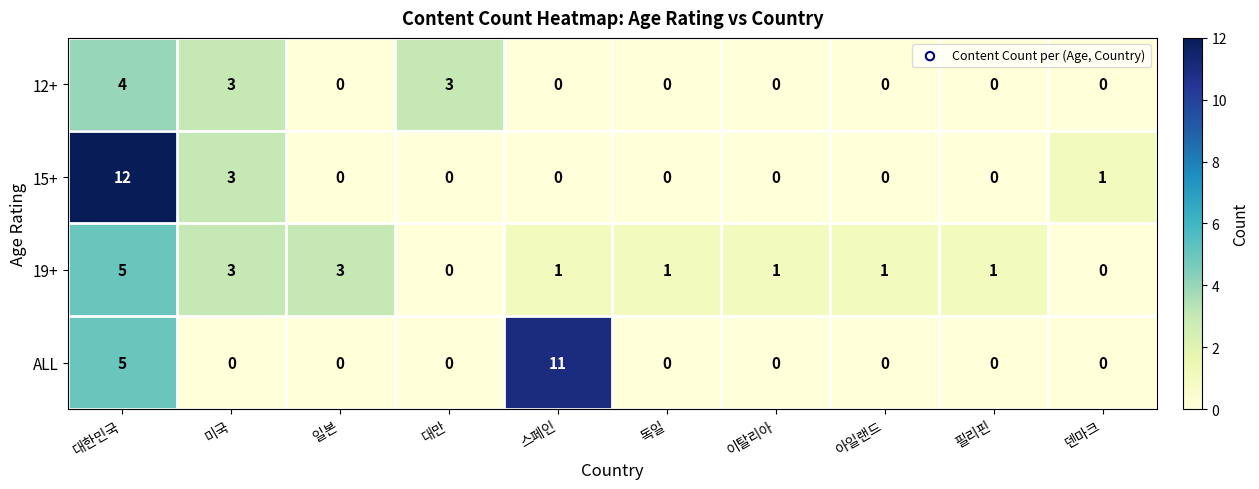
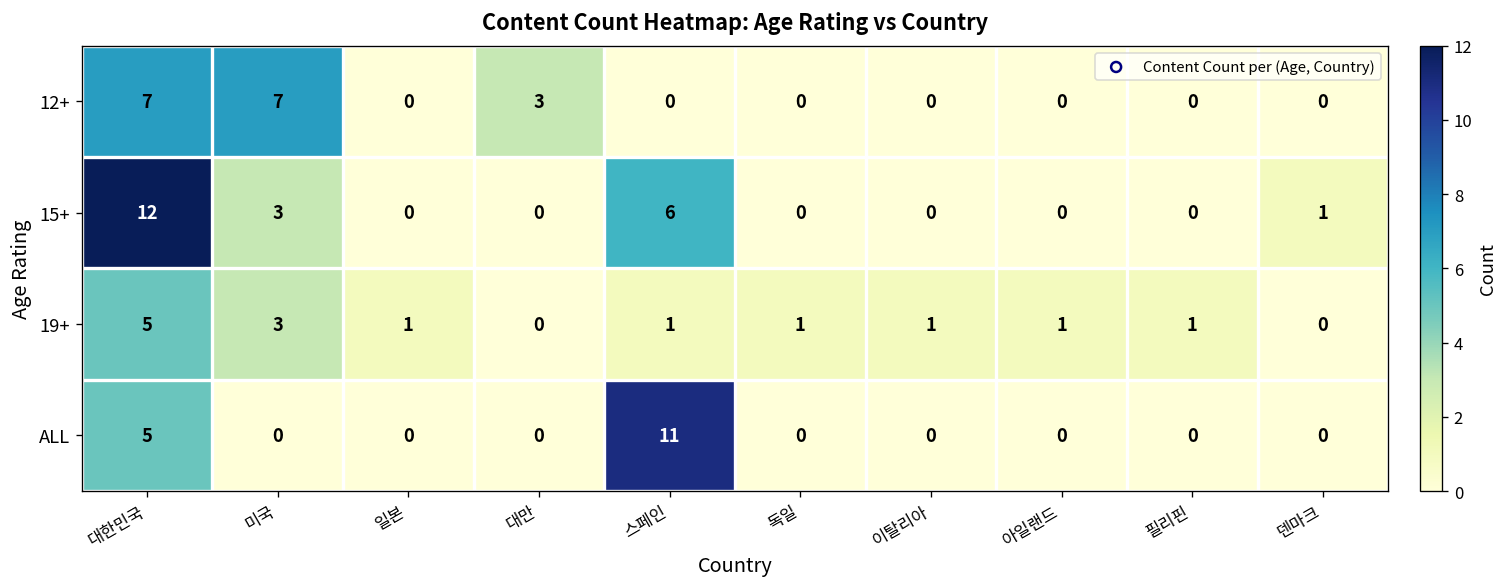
  {
    "12+": {
-     "대한민국": 4,
-     "미국": 3,
+     "대한민국": 7,
+     "미국": 7,
      "일본": 0,
      "대만": 3,
      "스페인": 0,
      "독일": 0,
      "이탈리아": 0,
      "아일랜드": 0,
      "필리핀": 0,
      "덴마크": 0
    },
    "15+": {
      "대한민국": 12,
      "미국": 3,
      "일본": 0,
      "대만": 0,
-     "스페인": 0,
+     "스페인": 6,
      "독일": 0,
      "이탈리아": 0,
      "아일랜드": 0,
      "필리핀": 0,
      "덴마크": 1
    },
    "19+": {
      "대한민국": 5,
      "미국": 3,
-     "일본": 3,
+     "일본": 1,
      "대만": 0,
      "스페인": 1,
      "독일": 1,
      "이탈리아": 1,
      "아일랜드": 1,
      "필리핀": 1,
      "덴마크": 0
    },
    "ALL": {
      "대한민국": 5,
      "미국": 0,
      "일본": 0,
      "대만": 0,
      "스페인": 11,
      "독일": 0,
      "이탈리아": 0,
      "아일랜드": 0,
      "필리핀": 0,
      "덴마크": 0
    }
  }
